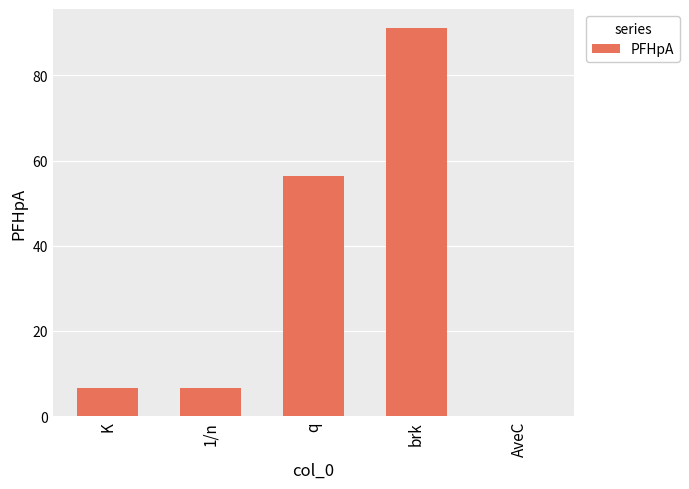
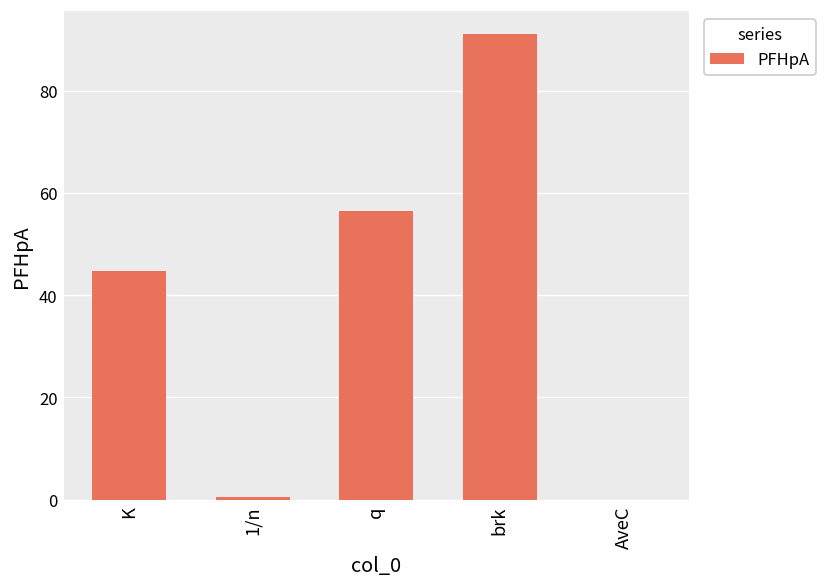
  {
-   "K": 7,
-   "1/n": 7,
+   "K": 45,
+   "1/n": 1,
    "q": 56,
    "brk": 91
  }
